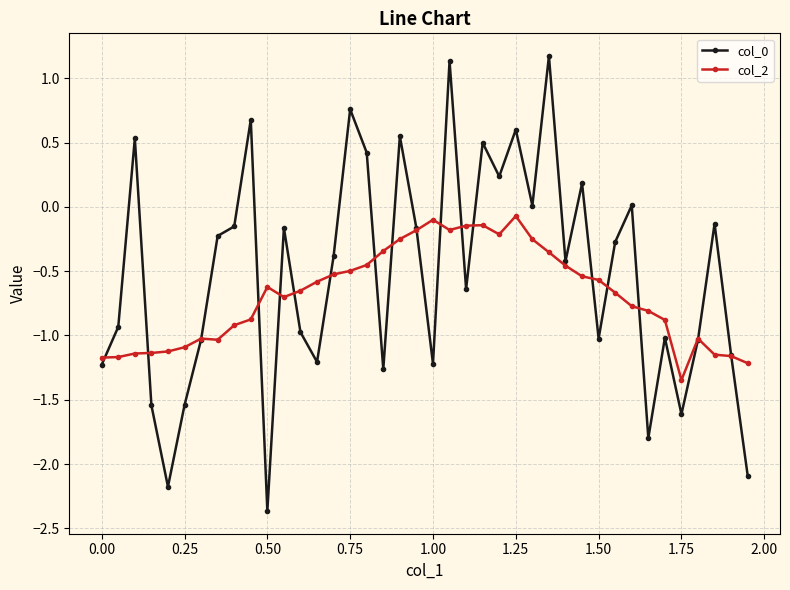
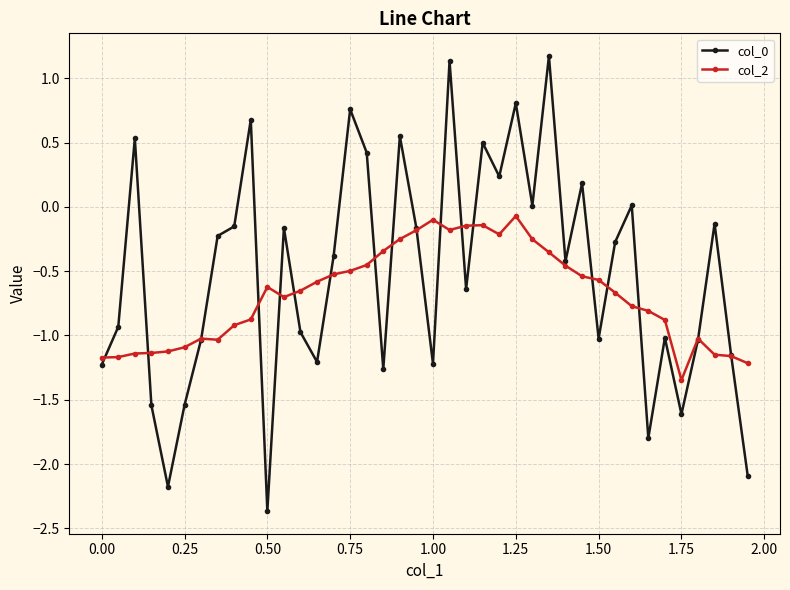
  {
    "col_0": {
      "0.00": -1.23,
      "0.25": -1.54,
      "0.50": -2.36,
      "0.75": 0.76,
      "1.00": -1.22,
-     "1.25": 0.60,
+     "1.25": 0.81,
      "1.50": -1.02,
      "1.75": -1.61
    },
    "col_2": {
      "0.00": -1.17,
      "0.25": -1.09,
      "0.50": -0.62,
      "0.75": -0.50,
      "1.00": -0.10,
      "1.25": -0.07,
      "1.50": -0.57,
      "1.75": -1.35
    }
  }
